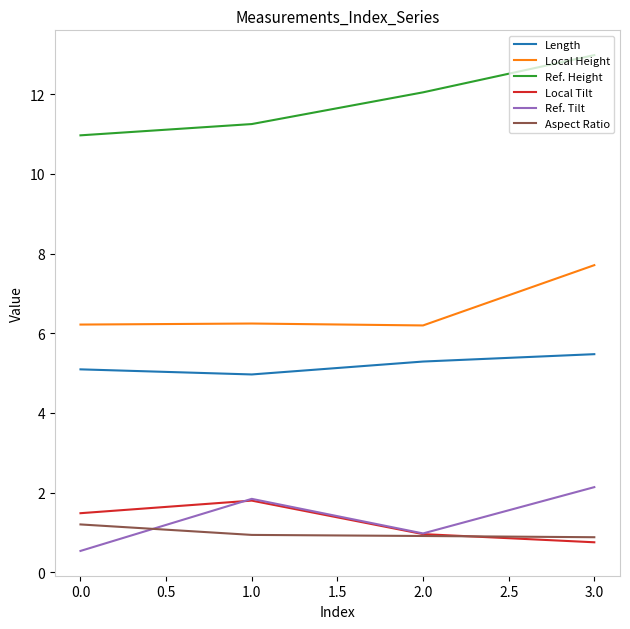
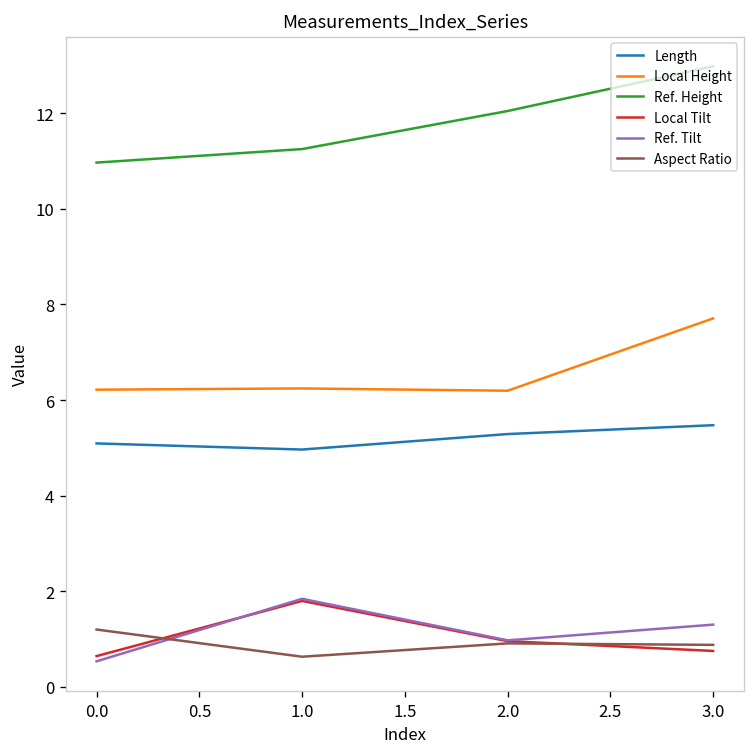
  {
    "Length": {
      "0.0": 5.1,
      "1.0": 5.0,
      "2.0": 5.3,
      "3.0": 5.5
    },
    "Local Height": {
      "0.0": 6.2,
      "1.0": 6.2,
      "2.0": 6.2,
      "3.0": 7.7
    },
    "Ref. Height": {
      "0.0": 11.0,
      "1.0": 11.3,
      "2.0": 12.0
    },
    "Local Tilt": {
-     "0.0": 1.5,
+     "0.0": 0.6,
      "3.0": 0.8
    },
    "Ref. Tilt": {
      "0.0": 0.5,
-     "3.0": 2.1
+     "3.0": 1.3
    },
    "Aspect Ratio": {
      "0.0": 1.2,
-     "1.0": 0.9,
+     "1.0": 0.6,
      "3.0": 0.9
    }
  }
